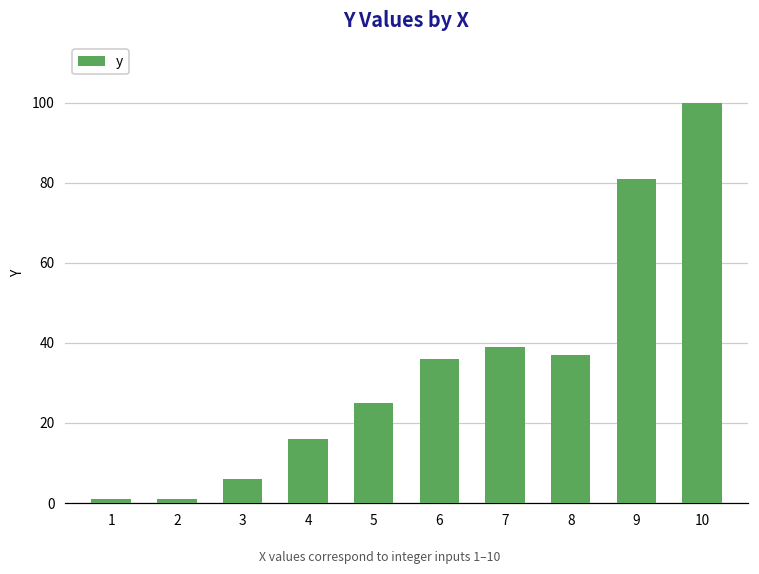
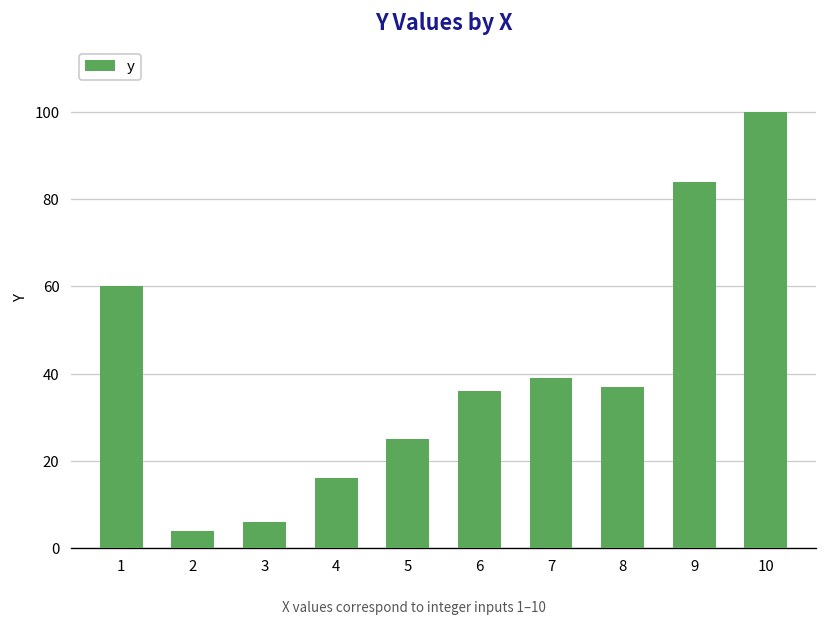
  {
-   "1": 1,
-   "2": 1,
+   "1": 60,
+   "2": 4,
    "3": 6,
    "4": 16,
    "5": 25,
    "6": 36,
    "7": 39,
    "8": 37,
-   "9": 81,
+   "9": 84,
    "10": 100
  }
